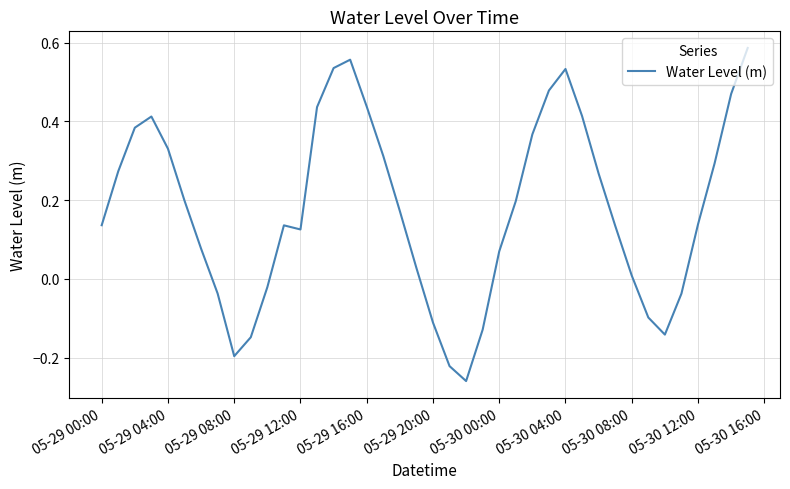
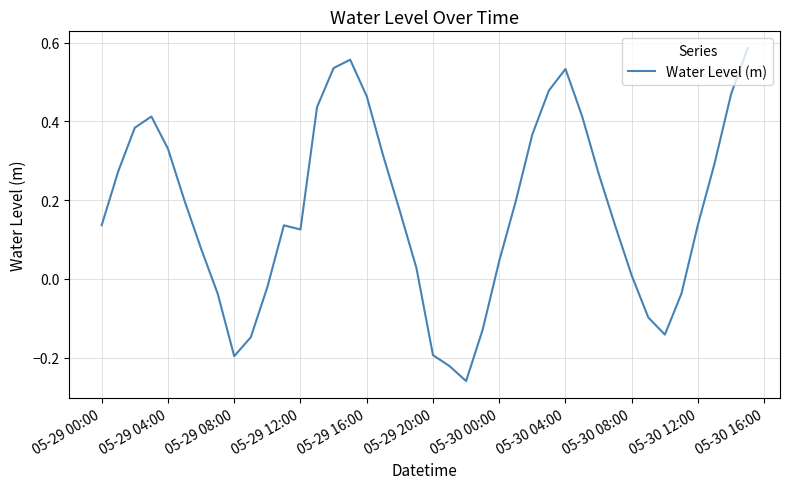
  {
    "05-29 00:00": 0.14,
    "05-29 04:00": 0.33,
    "05-29 08:00": -0.20,
    "05-29 12:00": 0.13,
-   "05-29 16:00": 0.44,
-   "05-29 20:00": -0.11,
-   "05-30 00:00": 0.07,
+   "05-29 16:00": 0.46,
+   "05-29 20:00": -0.19,
+   "05-30 00:00": 0.05,
    "05-30 04:00": 0.53,
    "05-30 08:00": 0.01,
    "05-30 12:00": 0.14
  }
